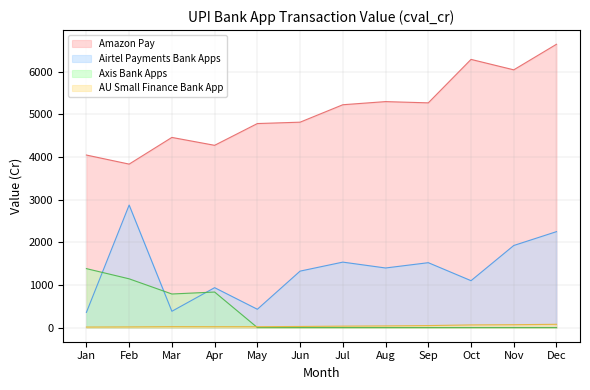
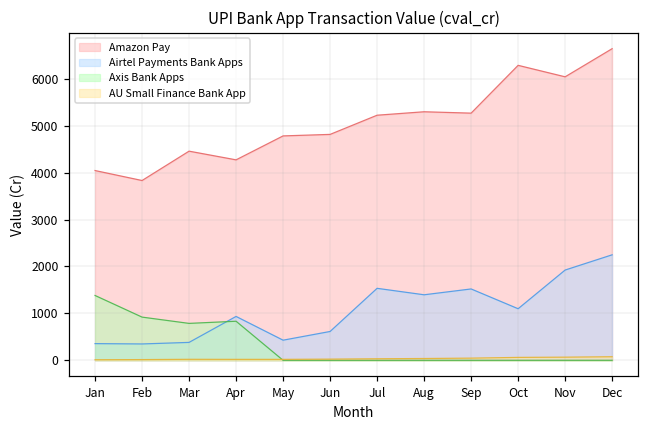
  {
    "Airtel Payments Bank Apps": {
      "Jan": 400,
-     "Feb": 2900,
+     "Feb": 300,
      "Mar": 400,
      "Apr": 900,
      "May": 400,
-     "Jun": 1300,
+     "Jun": 600,
      "Jul": 1500,
      "Aug": 1400,
      "Sep": 1500,
      "Oct": 1100,
      "Nov": 1900,
      "Dec": 2200
    },
    "Axis Bank Apps": {
      "Jan": 1400,
-     "Feb": 1100,
+     "Feb": 900,
      "Mar": 800,
      "Apr": 800,
      "Oct": 0,
      "Nov": 0,
      "Dec": 0
    }
  }
